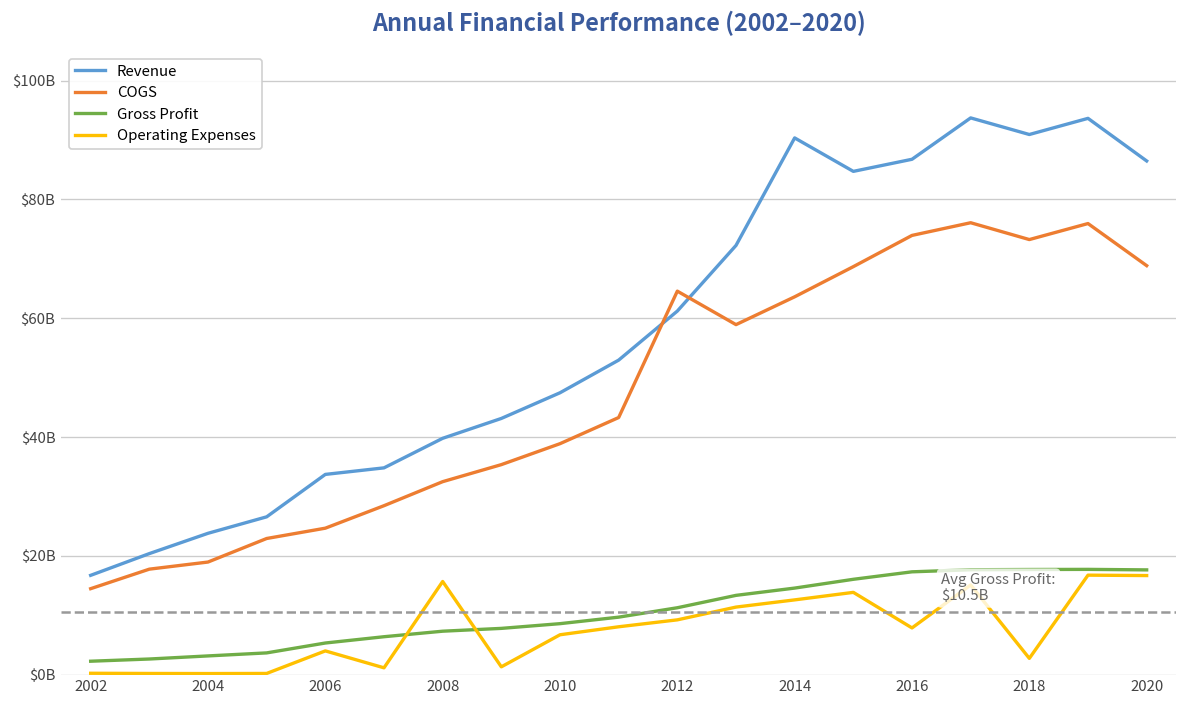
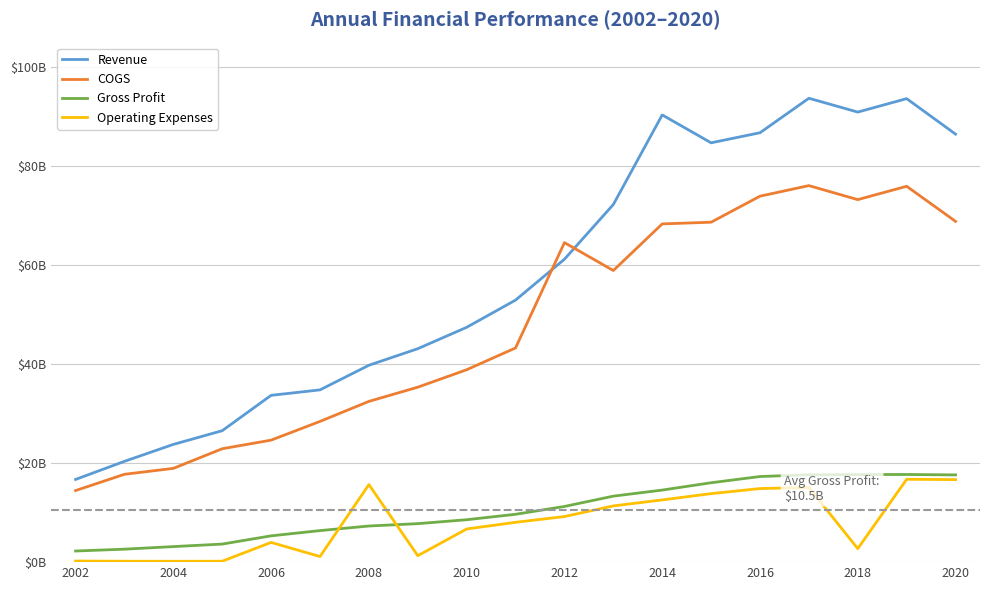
  {
    "Revenue": {
      "2002": "$17000000000",
      "2004": "$24000000000",
      "2006": "$34000000000",
      "2008": "$40000000000",
      "2010": "$47000000000",
      "2012": "$61000000000",
      "2014": "$90000000000",
      "2016": "$87000000000",
      "2018": "$91000000000",
      "2020": "$86000000000"
    },
    "COGS": {
      "2002": "$14000000000",
      "2004": "$19000000000",
      "2006": "$25000000000",
      "2008": "$32000000000",
      "2010": "$39000000000",
      "2012": "$65000000000",
-     "2014": "$64000000000",
+     "2014": "$68000000000",
      "2016": "$74000000000",
      "2018": "$73000000000",
      "2020": "$69000000000"
    },
    "Gross Profit": {
      "2002": "$2000000000",
      "2004": "$3000000000",
      "2006": "$5000000000",
      "2008": "$7000000000",
      "2010": "$9000000000",
      "2012": "$11000000000",
      "2014": "$15000000000",
      "2016": "$17000000000",
      "2020": "$18000000000"
    },
    "Operating Expenses": {
      "2002": "$0",
      "2004": "$0",
      "2006": "$4000000000",
      "2008": "$16000000000",
      "2010": "$7000000000",
      "2012": "$9000000000",
      "2014": "$13000000000",
-     "2016": "$8000000000",
+     "2016": "$15000000000",
      "2018": "$3000000000",
      "2020": "$17000000000"
    }
  }
